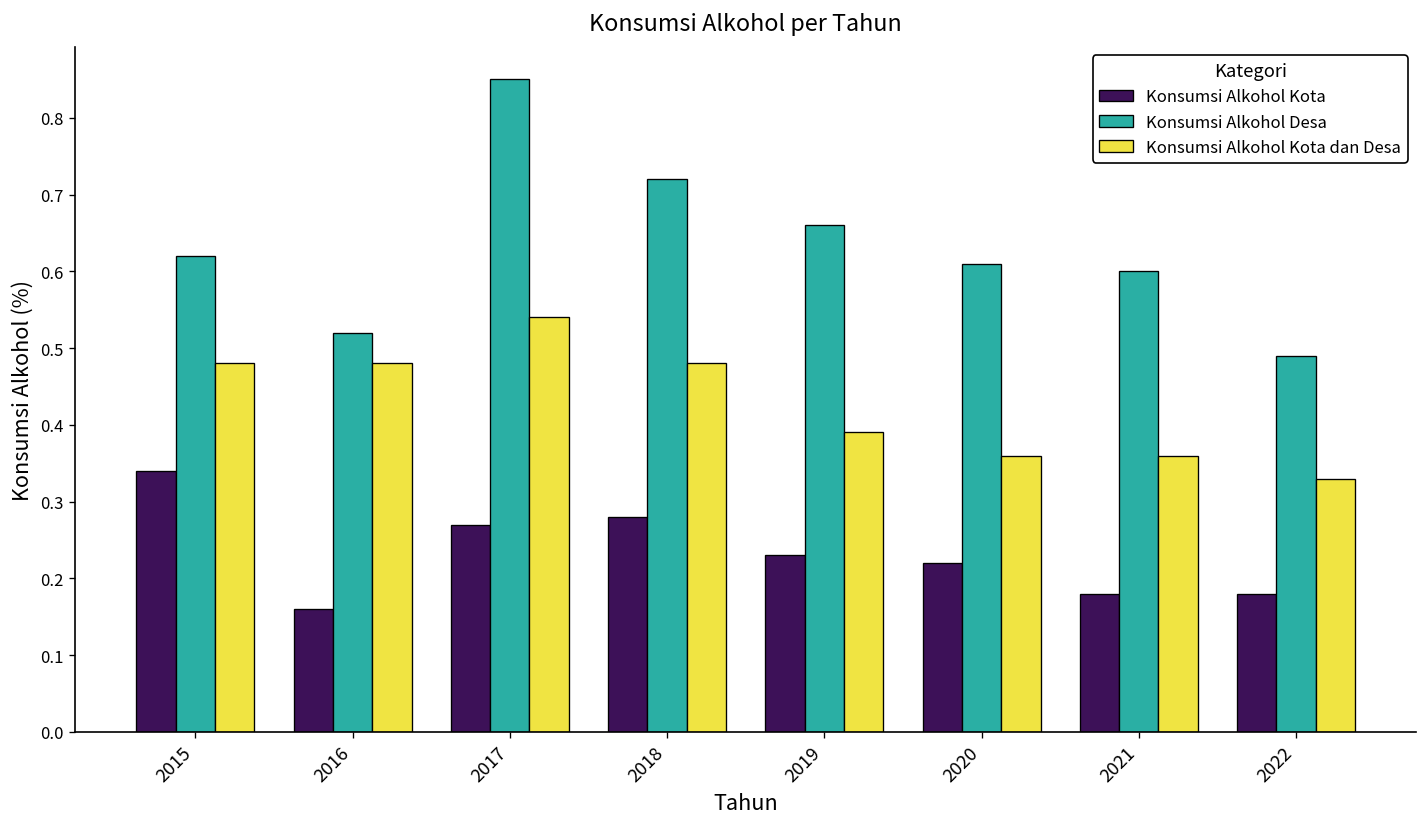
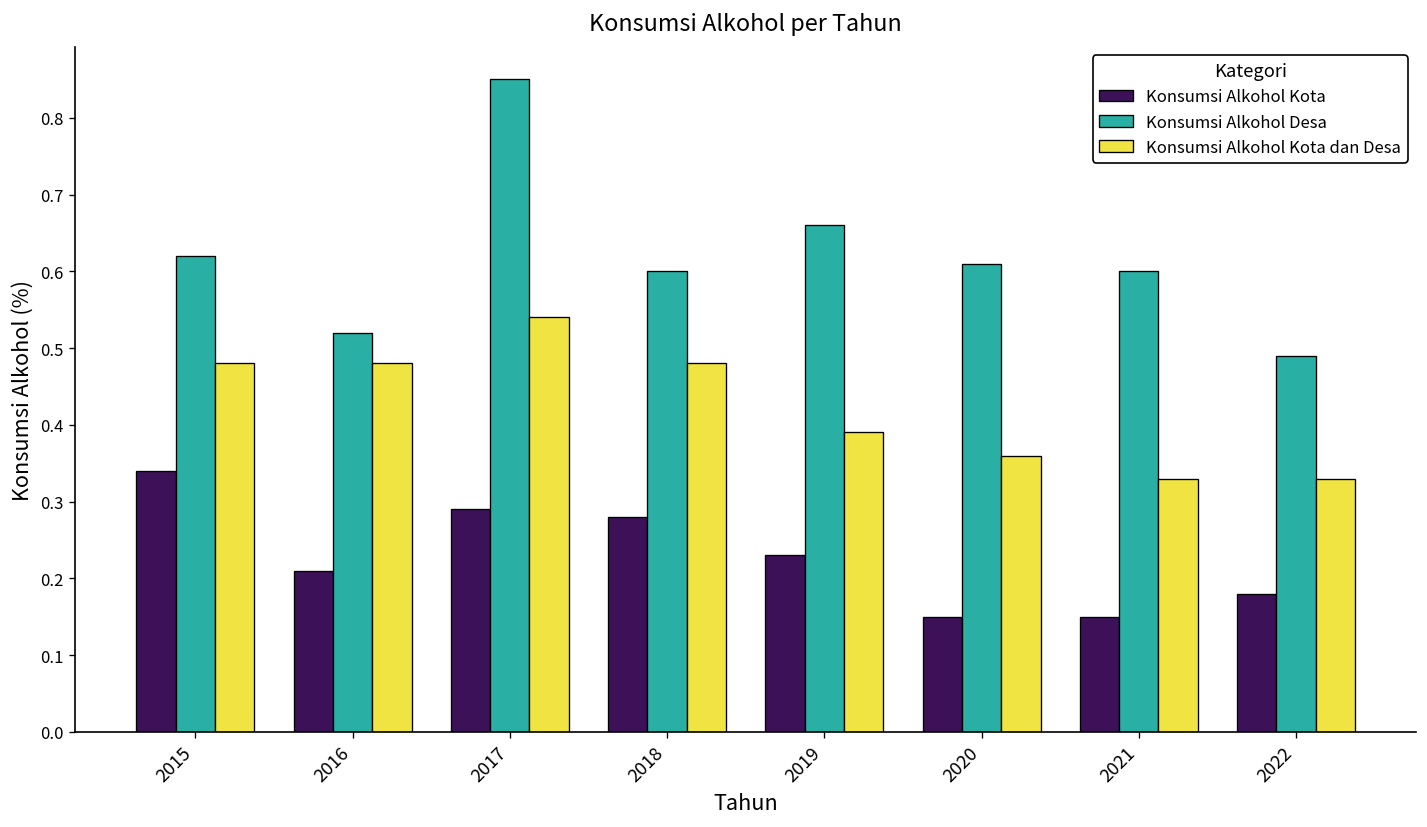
  {
    "Konsumsi Alkohol Kota": {
      "2015": 0.34,
-     "2016": 0.16,
-     "2017": 0.27,
+     "2016": 0.21,
+     "2017": 0.29,
      "2018": 0.28,
      "2019": 0.23,
-     "2020": 0.22,
-     "2021": 0.18,
+     "2020": 0.15,
+     "2021": 0.15,
      "2022": 0.18
    },
    "Konsumsi Alkohol Desa": {
      "2015": 0.62,
      "2016": 0.52,
      "2017": 0.85,
-     "2018": 0.72,
+     "2018": 0.60,
      "2019": 0.66,
      "2020": 0.61,
      "2021": 0.60,
      "2022": 0.49
    },
    "Konsumsi Alkohol Kota dan Desa": {
      "2015": 0.48,
      "2016": 0.48,
      "2017": 0.54,
      "2018": 0.48,
      "2019": 0.39,
      "2020": 0.36,
-     "2021": 0.36,
+     "2021": 0.33,
      "2022": 0.33
    }
  }
